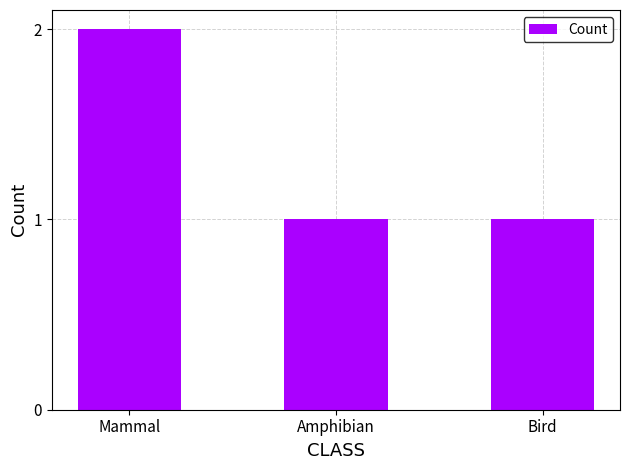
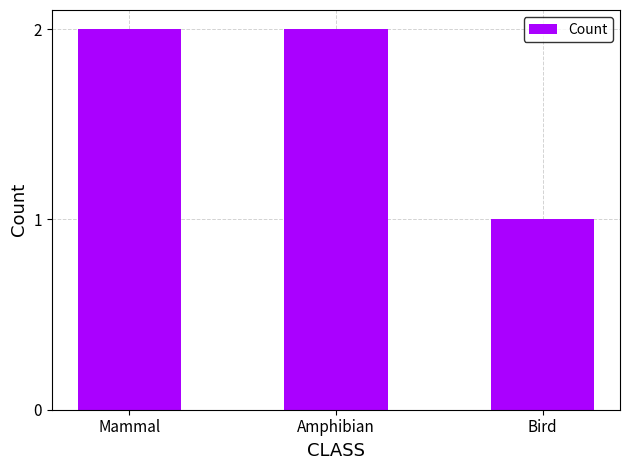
  {
    "Mammal": 2,
-   "Amphibian": 1,
+   "Amphibian": 2,
    "Bird": 1
  }
